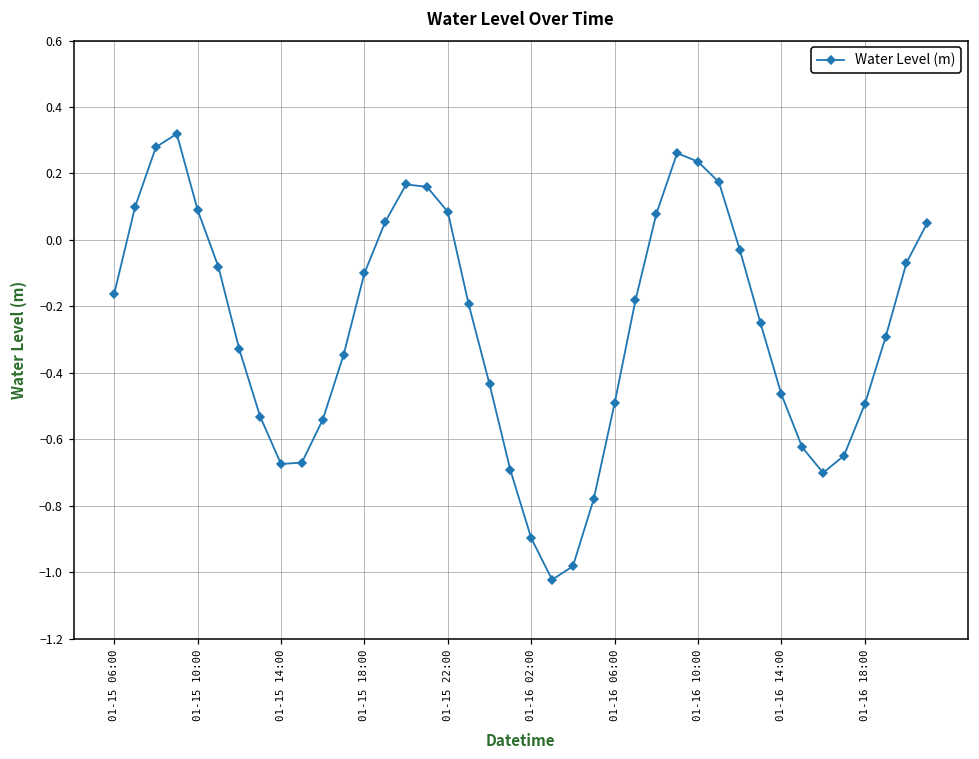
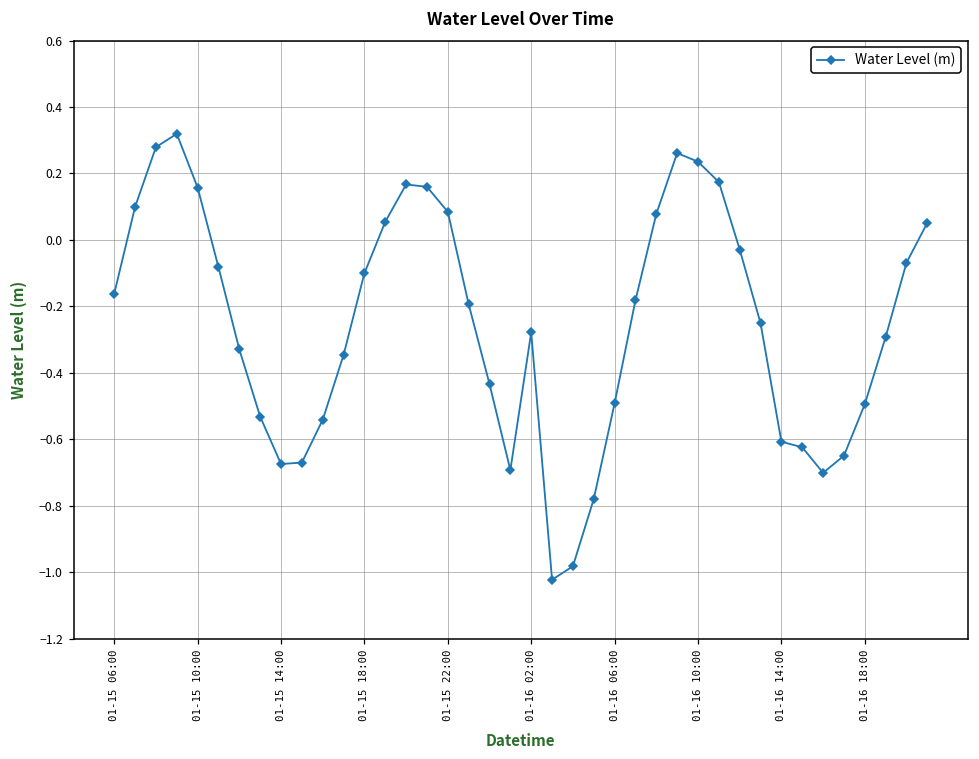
  {
    "01-15 06:00": -0.16,
-   "01-15 10:00": 0.09,
+   "01-15 10:00": 0.16,
    "01-15 14:00": -0.67,
    "01-15 18:00": -0.10,
    "01-15 22:00": 0.08,
-   "01-16 02:00": -0.90,
+   "01-16 02:00": -0.28,
    "01-16 06:00": -0.49,
    "01-16 10:00": 0.24,
-   "01-16 14:00": -0.46,
+   "01-16 14:00": -0.61,
    "01-16 18:00": -0.49
  }
